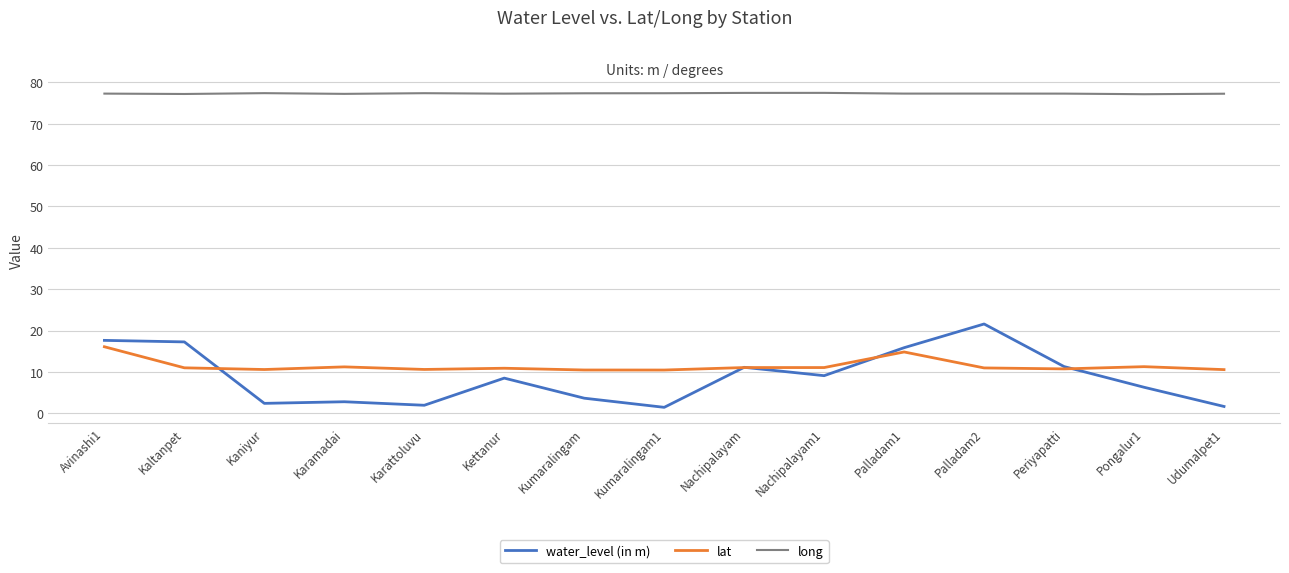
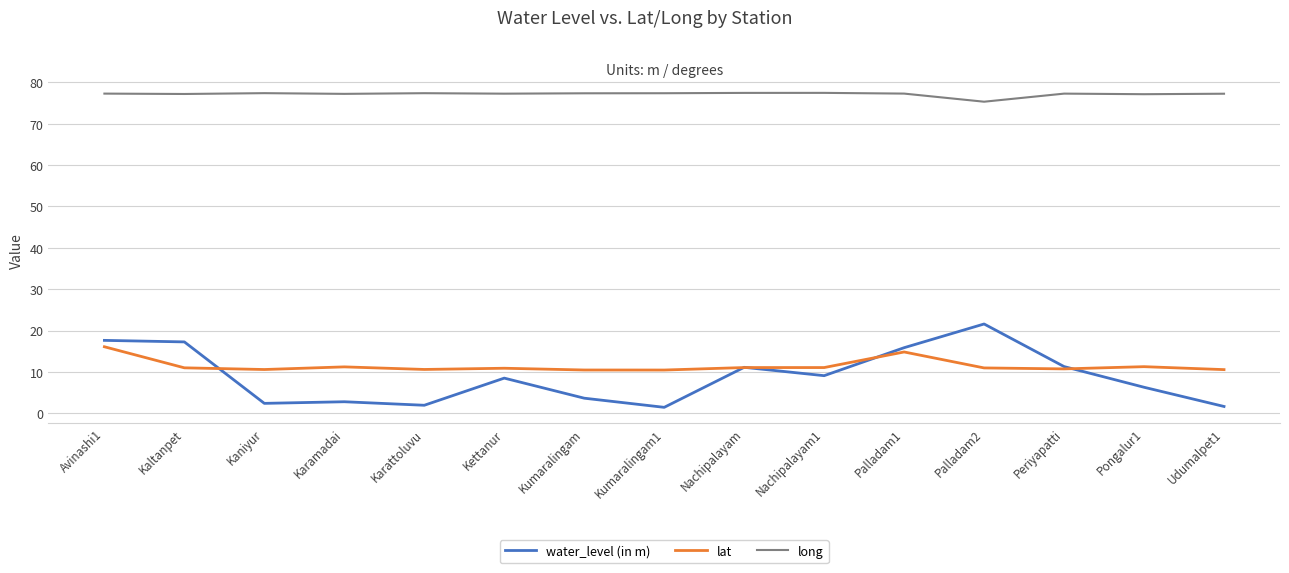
  {
    "water_level (in m)": {
      "Avinashi1": 18,
      "Kaltanpet": 17,
      "Kaniyur": 2,
      "Karamadai": 3,
      "Karattoluvu": 2,
      "Kettanur": 9,
      "Kumaralingam": 4,
      "Kumaralingam1": 1,
      "Nachipalayam1": 9,
      "Palladam1": 16,
      "Palladam2": 22,
      "Pongalur1": 6,
      "Udumalpet1": 2
    },
    "lat": {
      "Avinashi1": 16,
      "Kaltanpet": 11,
      "Kaniyur": 11,
      "Karamadai": 11,
      "Karattoluvu": 11,
      "Kettanur": 11,
      "Kumaralingam": 10,
      "Kumaralingam1": 10,
      "Nachipalayam1": 11,
      "Palladam1": 15,
      "Palladam2": 11,
      "Pongalur1": 11,
      "Udumalpet1": 11
    },
    "long": {
      "Avinashi1": 77,
      "Kaltanpet": 77,
      "Kaniyur": 77,
      "Karamadai": 77,
      "Karattoluvu": 77,
      "Kettanur": 77,
      "Kumaralingam": 77,
      "Kumaralingam1": 77,
      "Nachipalayam": 77,
      "Nachipalayam1": 77,
      "Palladam1": 77,
-     "Palladam2": 77,
+     "Palladam2": 75,
      "Periyapatti": 77,
      "Pongalur1": 77,
      "Udumalpet1": 77
    }
  }
